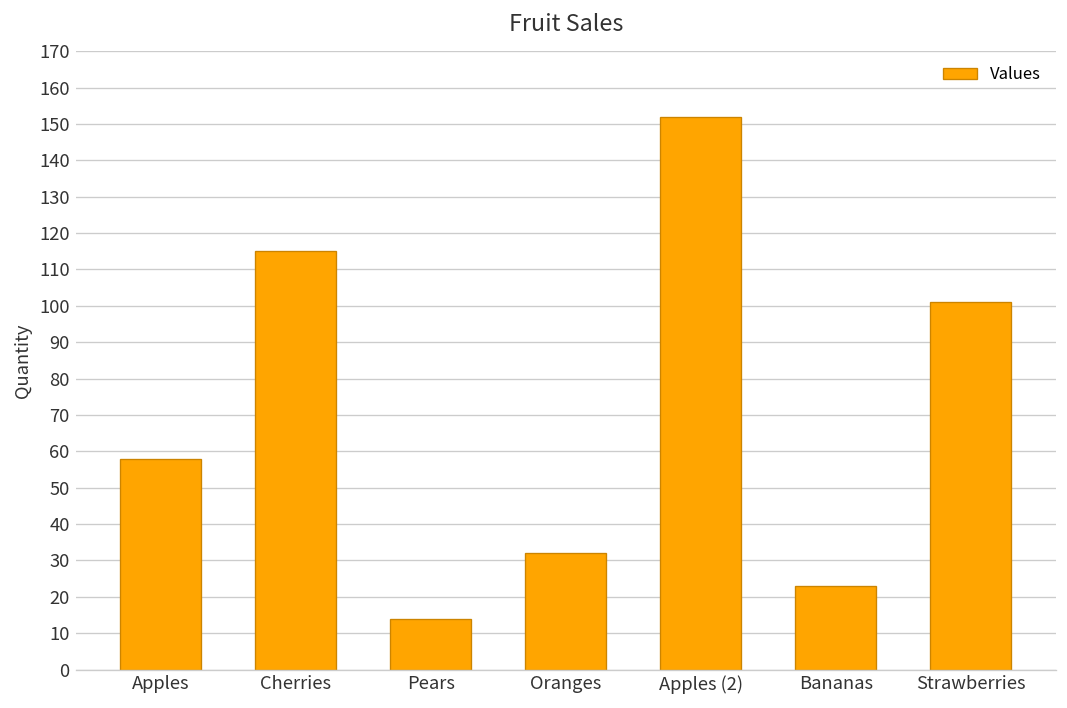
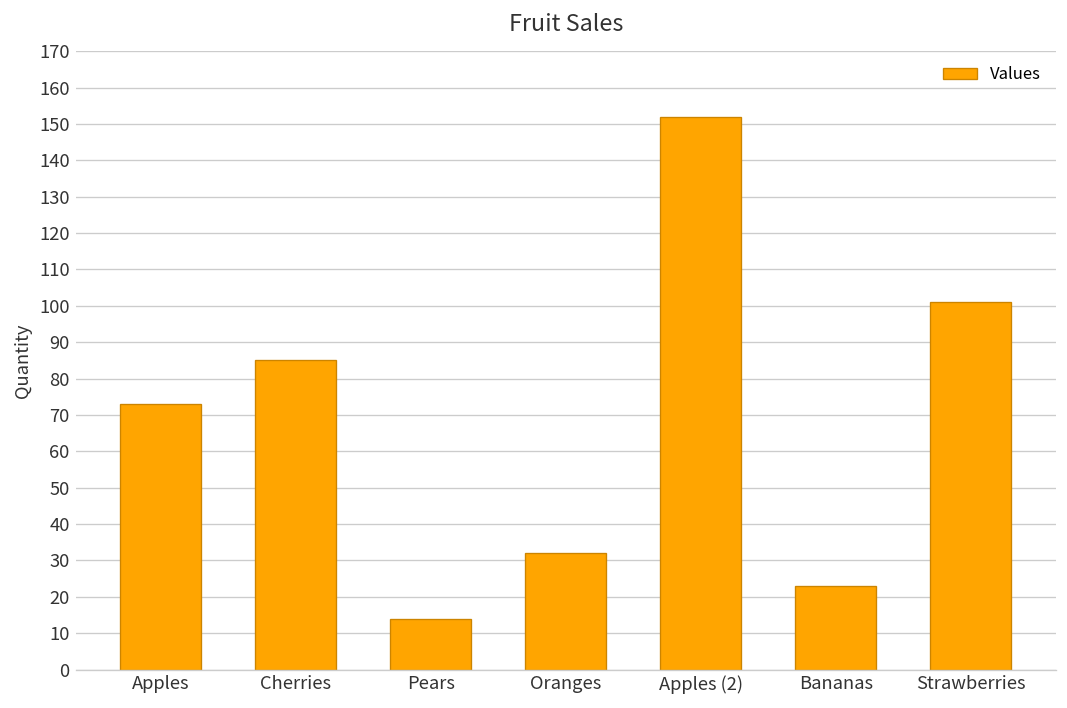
  {
-   "Apples": 58,
-   "Cherries": 115,
+   "Apples": 73,
+   "Cherries": 85,
    "Pears": 14,
    "Oranges": 32,
    "Apples (2)": 152,
    "Bananas": 23,
    "Strawberries": 101
  }
